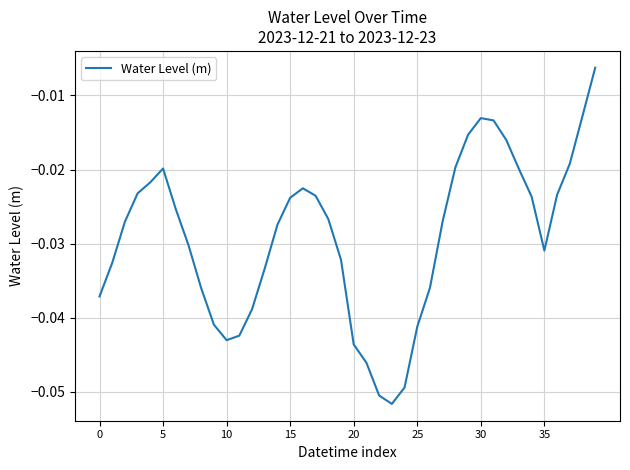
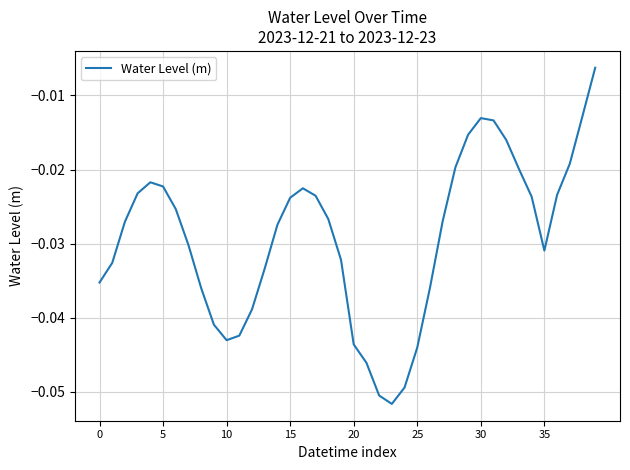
  {
-   "0": -0.037,
-   "5": -0.020,
+   "0": -0.035,
+   "5": -0.022,
    "10": -0.043,
    "15": -0.024,
    "20": -0.044,
-   "25": -0.041,
+   "25": -0.044,
    "30": -0.013,
    "35": -0.031
  }
